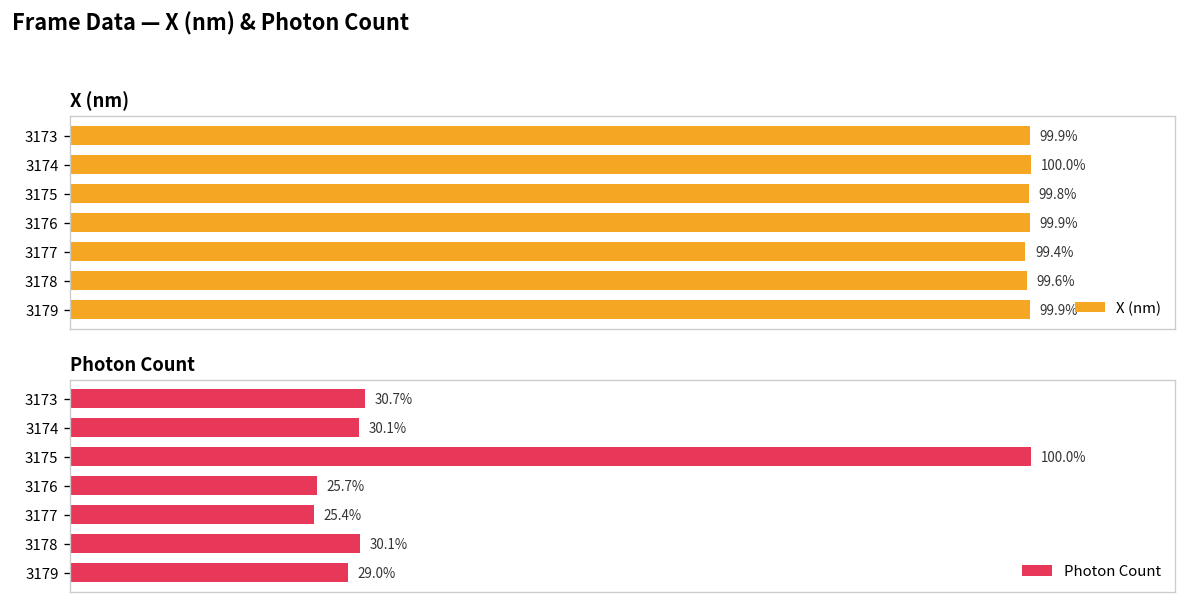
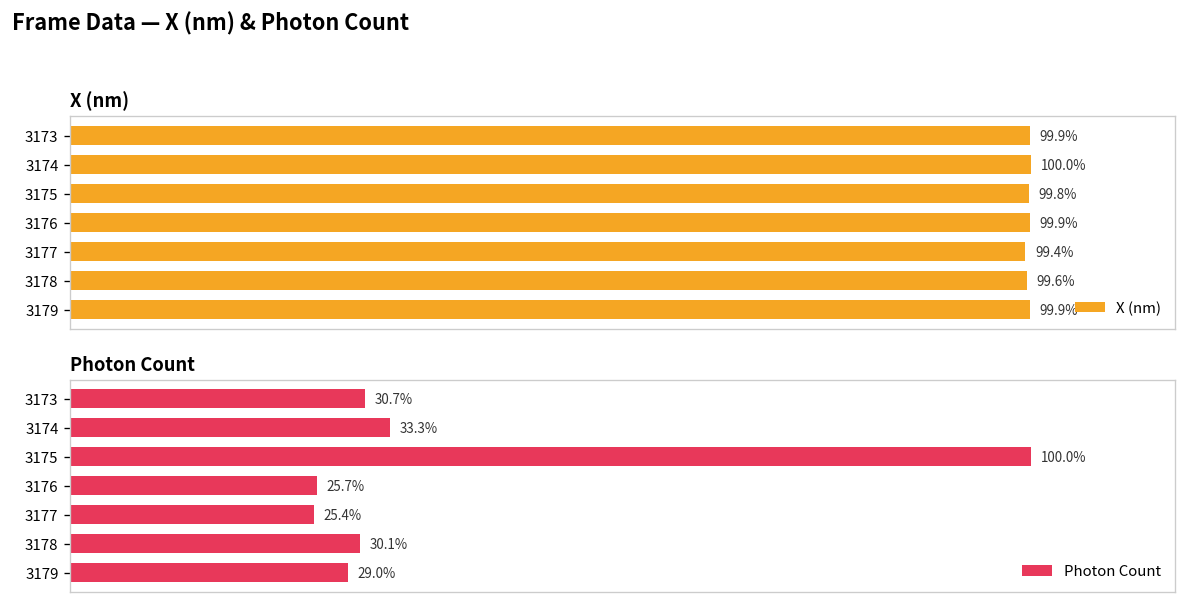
  {
    "X (nm)": {
      "3173": "99.9%",
      "3174": "100.0%",
      "3175": "99.8%",
      "3176": "99.9%",
      "3177": "99.4%",
      "3178": "99.6%",
      "3179": "99.9%"
    },
    "Photon Count": {
      "3173": "30.7%",
-     "3174": "30.1%",
+     "3174": "33.3%",
      "3175": "100.0%",
      "3176": "25.7%",
      "3177": "25.4%",
      "3178": "30.1%",
      "3179": "29.0%"
    }
  }
